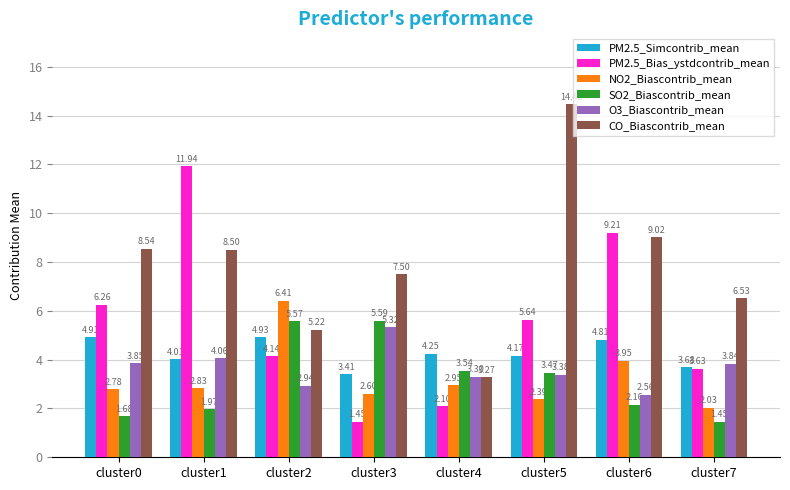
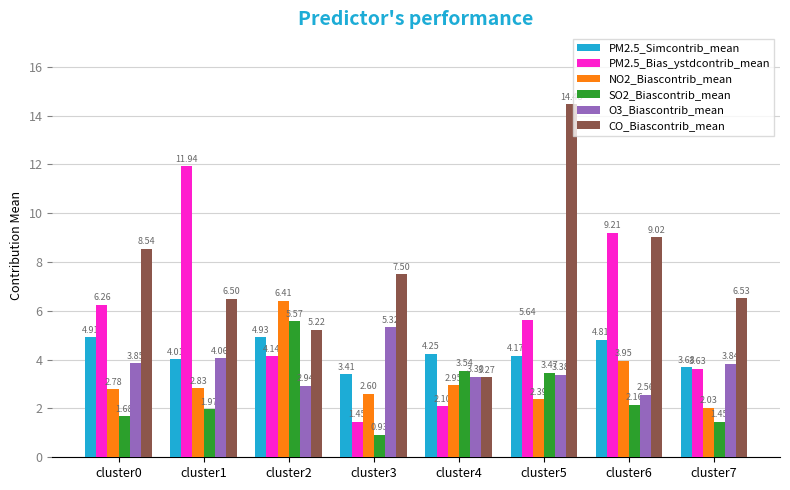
  {
    "PM2.5_Simcontrib_mean": {
      "cluster0": 4.91,
      "cluster1": 4.01,
      "cluster2": 4.93,
      "cluster3": 3.41,
      "cluster4": 4.25,
      "cluster5": 4.17,
      "cluster6": 4.81
    },
    "PM2.5_Bias_ystdcontrib_mean": {
      "cluster0": 6.26,
      "cluster1": 11.94,
      "cluster2": 4.14,
      "cluster3": 1.45,
      "cluster4": 2.10,
      "cluster5": 5.64,
      "cluster6": 9.21
    },
    "NO2_Biascontrib_mean": {
      "cluster0": 2.78,
      "cluster1": 2.83,
      "cluster2": 6.41,
      "cluster3": 2.60,
      "cluster4": 2.95,
      "cluster5": 2.39,
      "cluster6": 3.95,
      "cluster7": 2.03
    },
    "SO2_Biascontrib_mean": {
      "cluster0": 1.68,
      "cluster1": 1.97,
      "cluster2": 5.57,
-     "cluster3": 5.59,
+     "cluster3": 0.93,
      "cluster4": 3.54,
      "cluster6": 2.16,
      "cluster7": 1.45
    },
    "O3_Biascontrib_mean": {
      "cluster0": 3.85,
      "cluster1": 4.06,
      "cluster2": 2.94,
      "cluster3": 5.32,
      "cluster6": 2.56,
      "cluster7": 3.84
    },
    "CO_Biascontrib_mean": {
      "cluster0": 8.54,
-     "cluster1": 8.50,
+     "cluster1": 6.50,
      "cluster2": 5.22,
      "cluster3": 7.50,
      "cluster6": 9.02,
      "cluster7": 6.53
    }
  }
